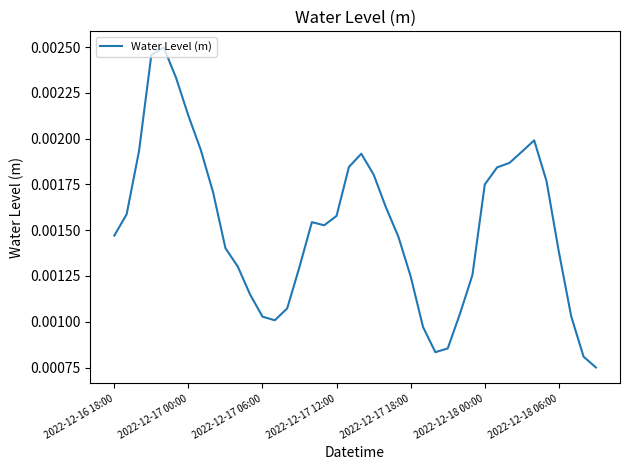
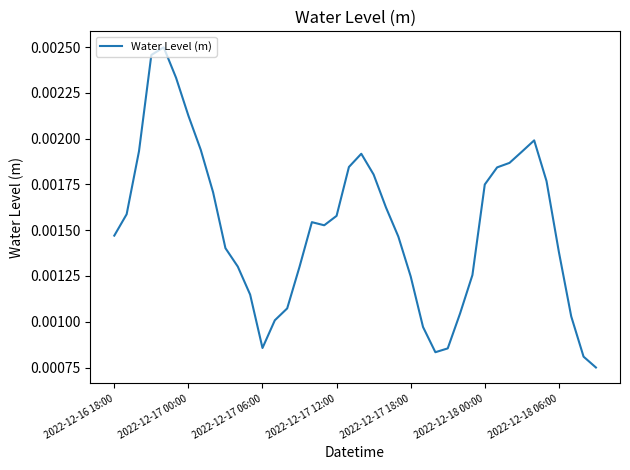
  {
    "2022-12-16 18:00": 0.00147,
    "2022-12-17 00:00": 0.00213,
-   "2022-12-17 06:00": 0.00103,
+   "2022-12-17 06:00": 0.00086,
    "2022-12-17 12:00": 0.00158,
    "2022-12-17 18:00": 0.00125,
    "2022-12-18 00:00": 0.00175,
    "2022-12-18 06:00": 0.00138
  }
